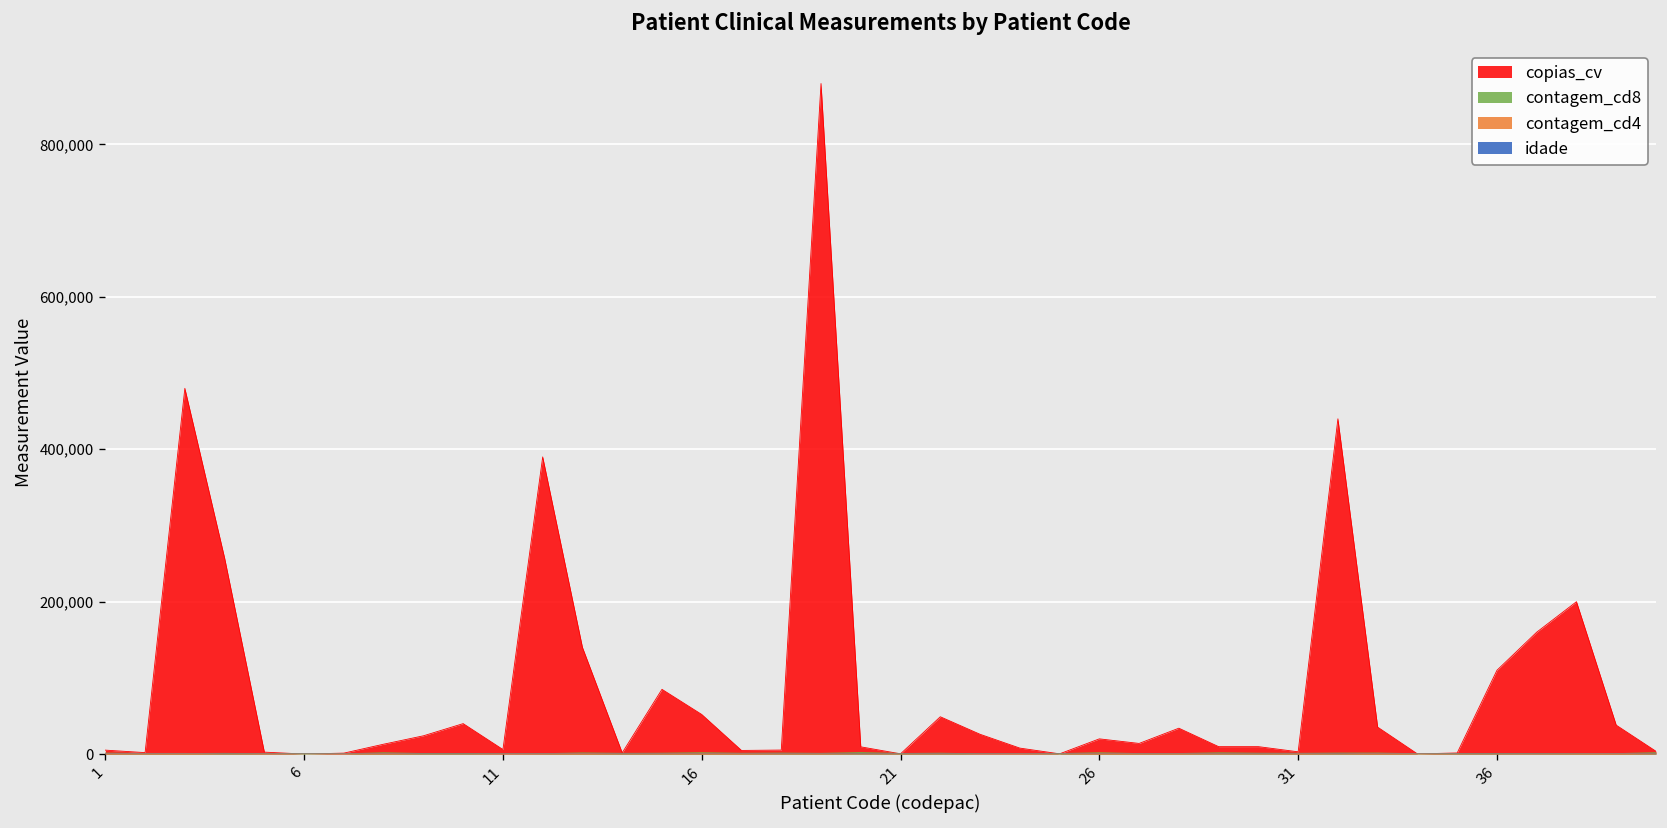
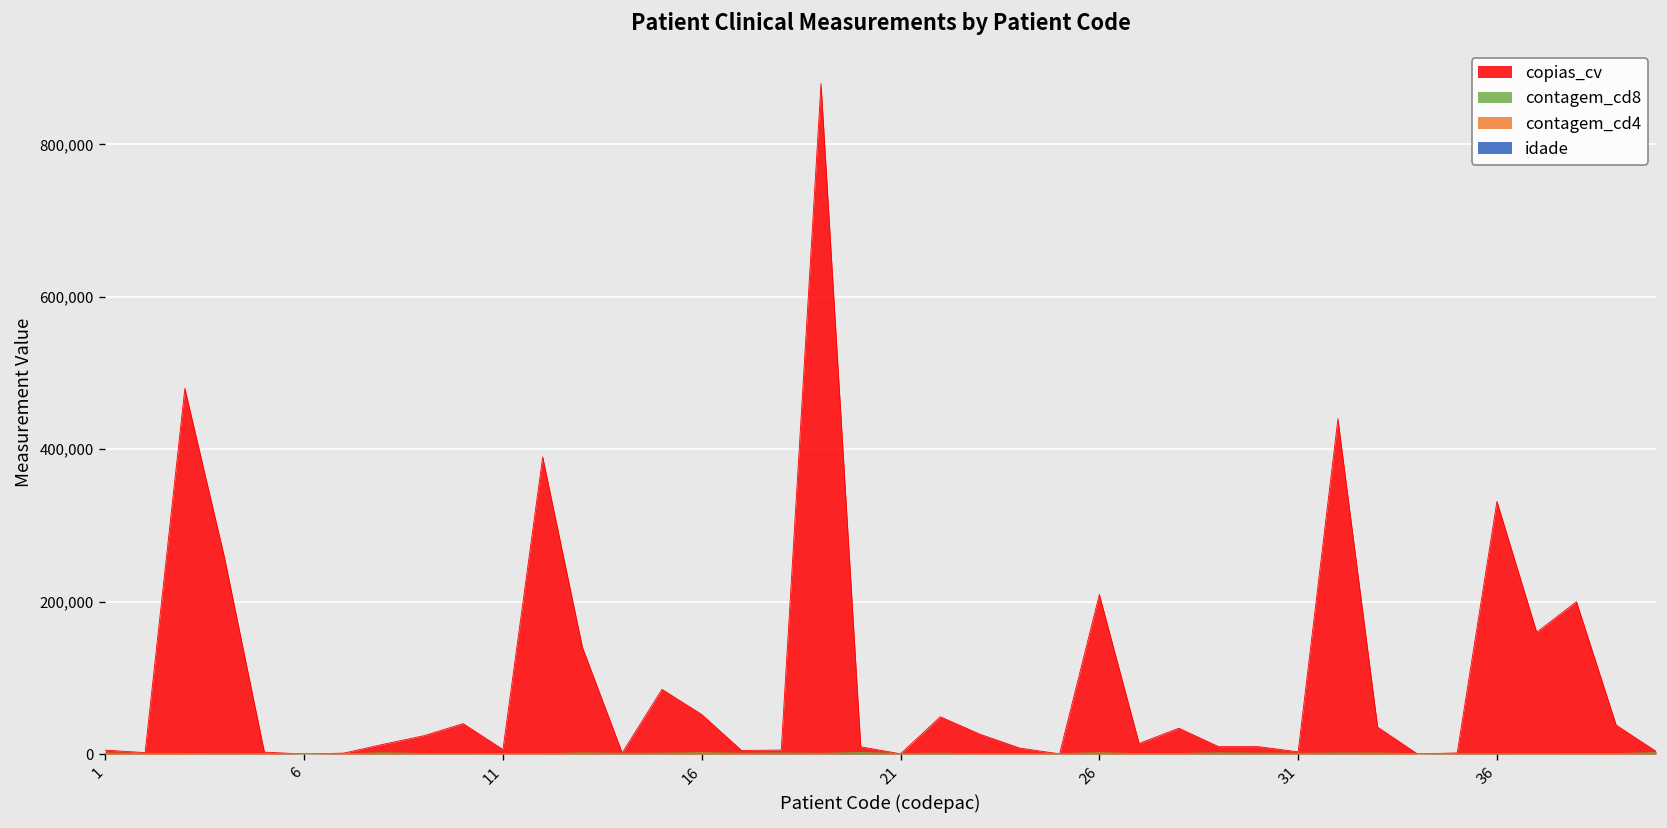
  {
    "copias_cv": {
      "11": "10,000",
      "16": "50,000",
-     "26": "20,000",
-     "36": "110,000"
+     "26": "210,000",
+     "36": "330,000"
    }
  }
